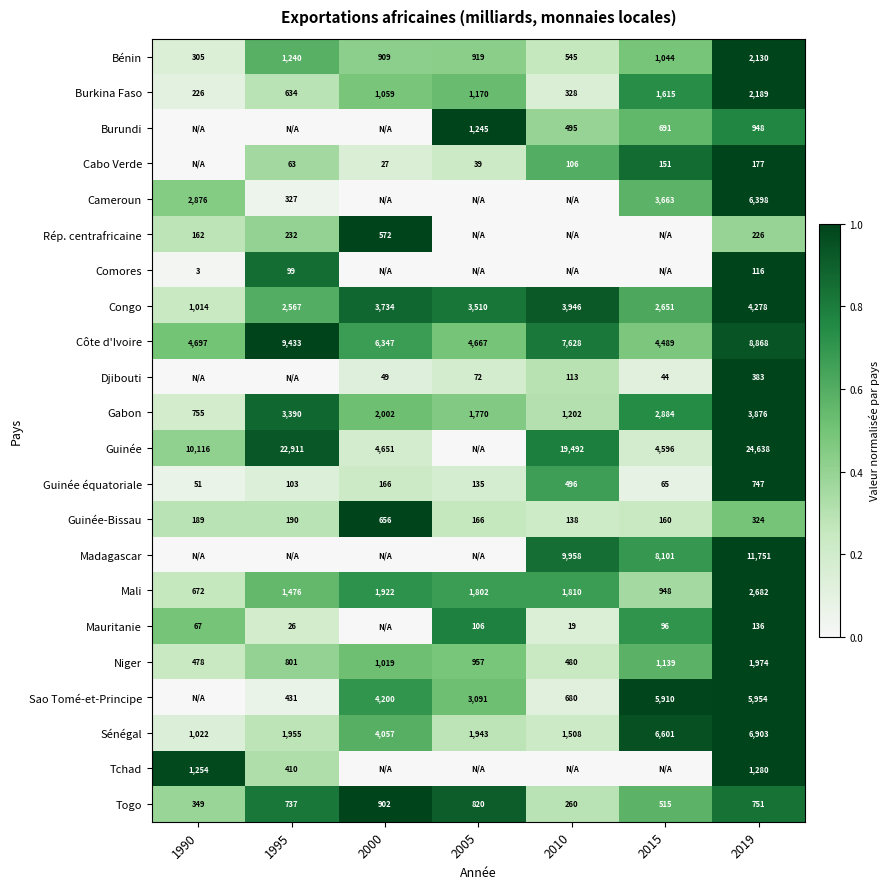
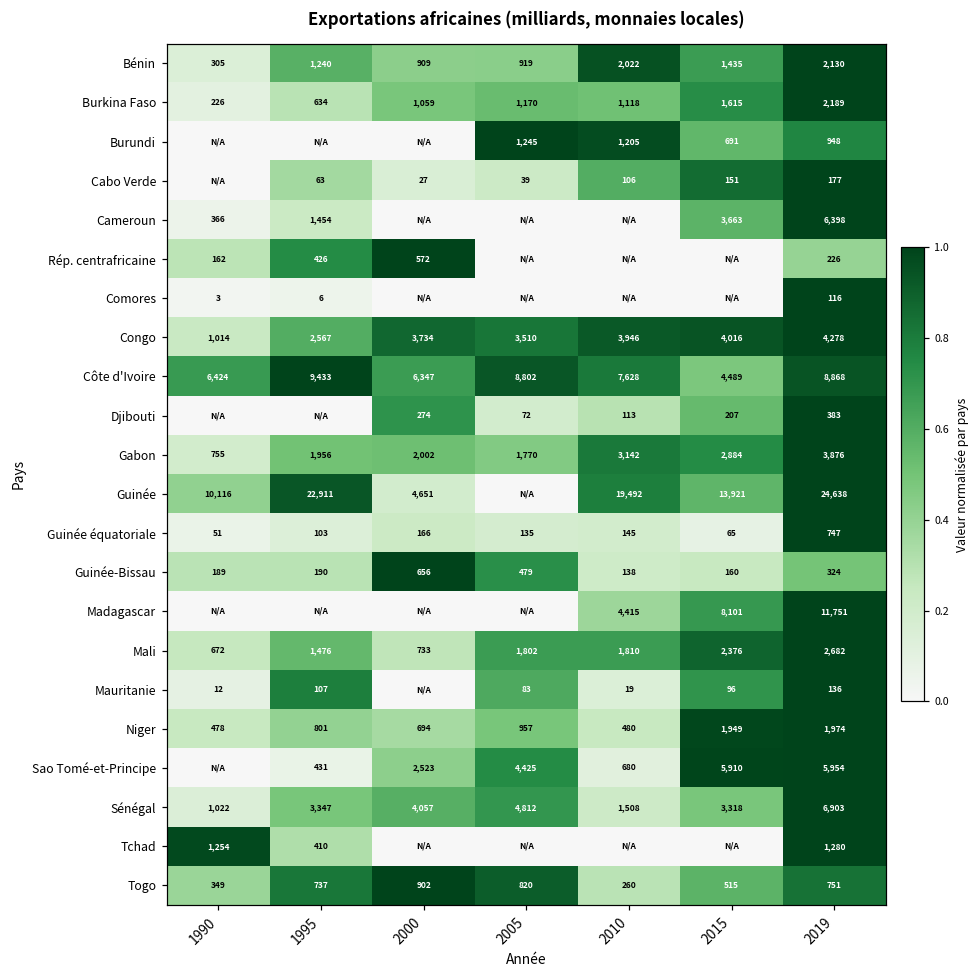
  {
    "Bénin": {
      "1990": "305",
      "1995": "1,240",
      "2000": "909",
      "2005": "919",
-     "2010": "545",
-     "2015": "1,044",
+     "2010": "2,022",
+     "2015": "1,435",
      "2019": "2,130"
    },
    "Burkina Faso": {
      "1990": "226",
      "1995": "634",
      "2000": "1,059",
      "2005": "1,170",
-     "2010": "328",
+     "2010": "1,118",
      "2015": "1,615",
      "2019": "2,189"
    },
    "Burundi": {
      "2005": "1,245",
-     "2010": "495",
+     "2010": "1,205",
      "2015": "691",
      "2019": "948"
    },
    "Cabo Verde": {
      "1995": "63",
      "2000": "27",
      "2005": "39",
      "2010": "106",
      "2015": "151",
      "2019": "177"
    },
    "Cameroun": {
-     "1990": "2,876",
-     "1995": "327",
+     "1990": "366",
+     "1995": "1,454",
      "2015": "3,663",
      "2019": "6,398"
    },
    "Rép. centrafricaine": {
      "1990": "162",
-     "1995": "232",
+     "1995": "426",
      "2000": "572",
      "2019": "226"
    },
    "Comores": {
      "1990": "3",
-     "1995": "99",
+     "1995": "6",
      "2019": "116"
    },
    "Congo": {
      "1990": "1,014",
      "1995": "2,567",
      "2000": "3,734",
      "2005": "3,510",
      "2010": "3,946",
-     "2015": "2,651",
+     "2015": "4,016",
      "2019": "4,278"
    },
    "Côte d'Ivoire": {
-     "1990": "4,697",
+     "1990": "6,424",
      "1995": "9,433",
      "2000": "6,347",
-     "2005": "4,667",
+     "2005": "8,802",
      "2010": "7,628",
      "2015": "4,489",
      "2019": "8,868"
    },
    "Djibouti": {
-     "2000": "49",
+     "2000": "274",
      "2005": "72",
      "2010": "113",
-     "2015": "44",
+     "2015": "207",
      "2019": "383"
    },
    "Gabon": {
      "1990": "755",
-     "1995": "3,390",
+     "1995": "1,956",
      "2000": "2,002",
      "2005": "1,770",
-     "2010": "1,202",
+     "2010": "3,142",
      "2015": "2,884",
      "2019": "3,876"
    },
    "Guinée": {
      "1990": "10,116",
      "1995": "22,911",
      "2000": "4,651",
      "2010": "19,492",
-     "2015": "4,596",
+     "2015": "13,921",
      "2019": "24,638"
    },
    "Guinée équatoriale": {
      "1990": "51",
      "1995": "103",
      "2000": "166",
      "2005": "135",
-     "2010": "496",
+     "2010": "145",
      "2015": "65",
      "2019": "747"
    },
    "Guinée-Bissau": {
      "1990": "189",
      "1995": "190",
      "2000": "656",
-     "2005": "166",
+     "2005": "479",
      "2010": "138",
      "2015": "160",
      "2019": "324"
    },
    "Madagascar": {
-     "2010": "9,958",
+     "2010": "4,415",
      "2015": "8,101",
      "2019": "11,751"
    },
    "Mali": {
      "1990": "672",
      "1995": "1,476",
-     "2000": "1,922",
+     "2000": "733",
      "2005": "1,802",
      "2010": "1,810",
-     "2015": "948",
+     "2015": "2,376",
      "2019": "2,682"
    },
    "Mauritanie": {
-     "1990": "67",
-     "1995": "26",
-     "2005": "106",
+     "1990": "12",
+     "1995": "107",
+     "2005": "83",
      "2010": "19",
      "2015": "96",
      "2019": "136"
    },
    "Niger": {
      "1990": "478",
      "1995": "801",
-     "2000": "1,019",
+     "2000": "694",
      "2005": "957",
      "2010": "480",
-     "2015": "1,139",
+     "2015": "1,949",
      "2019": "1,974"
    },
    "Sao Tomé-et-Principe": {
      "1995": "431",
-     "2000": "4,200",
-     "2005": "3,091",
+     "2000": "2,523",
+     "2005": "4,425",
      "2010": "680",
      "2015": "5,910",
      "2019": "5,954"
    },
    "Sénégal": {
      "1990": "1,022",
-     "1995": "1,955",
+     "1995": "3,347",
      "2000": "4,057",
-     "2005": "1,943",
+     "2005": "4,812",
      "2010": "1,508",
-     "2015": "6,601",
+     "2015": "3,318",
      "2019": "6,903"
    },
    "Tchad": {
      "1990": "1,254",
      "1995": "410",
      "2019": "1,280"
    },
    "Togo": {
      "1990": "349",
      "1995": "737",
      "2000": "902",
      "2005": "820",
      "2010": "260",
      "2015": "515",
      "2019": "751"
    }
  }
